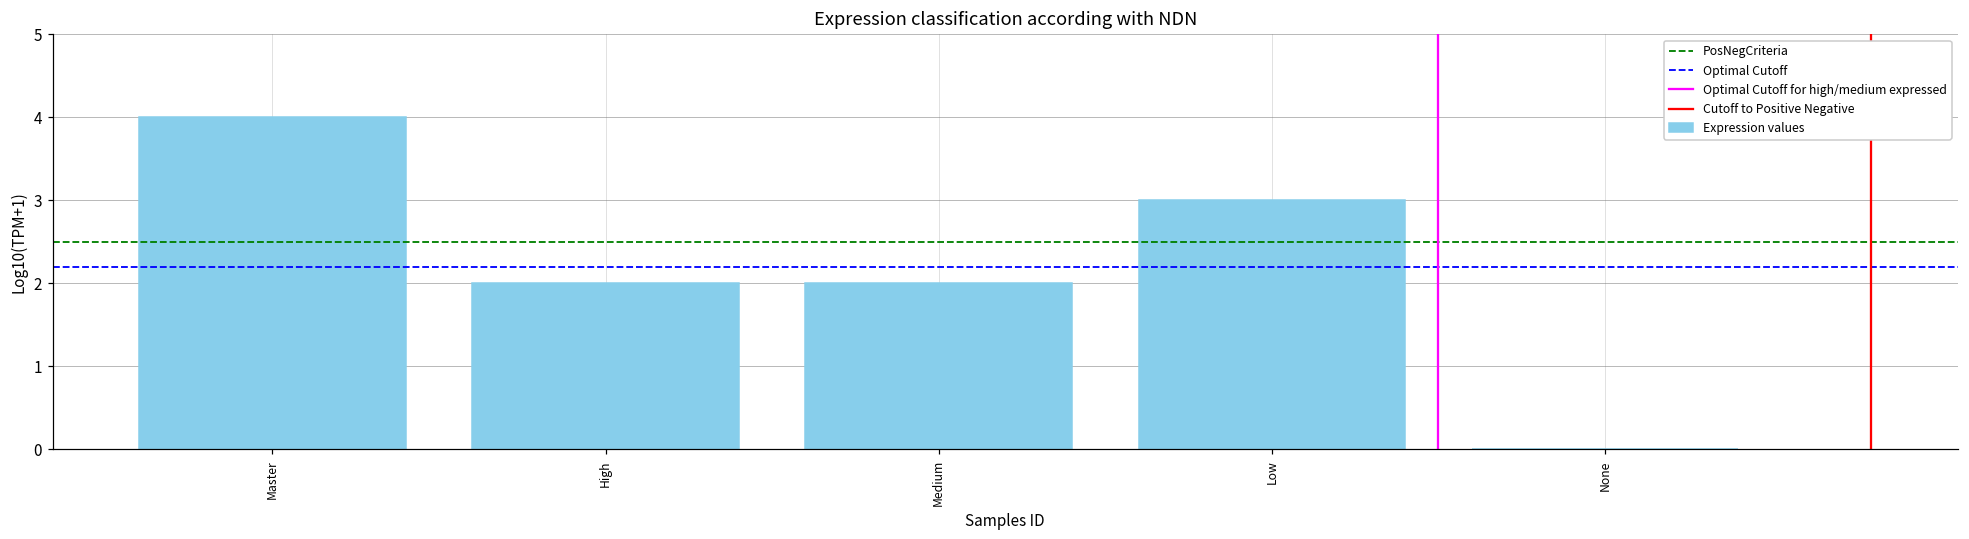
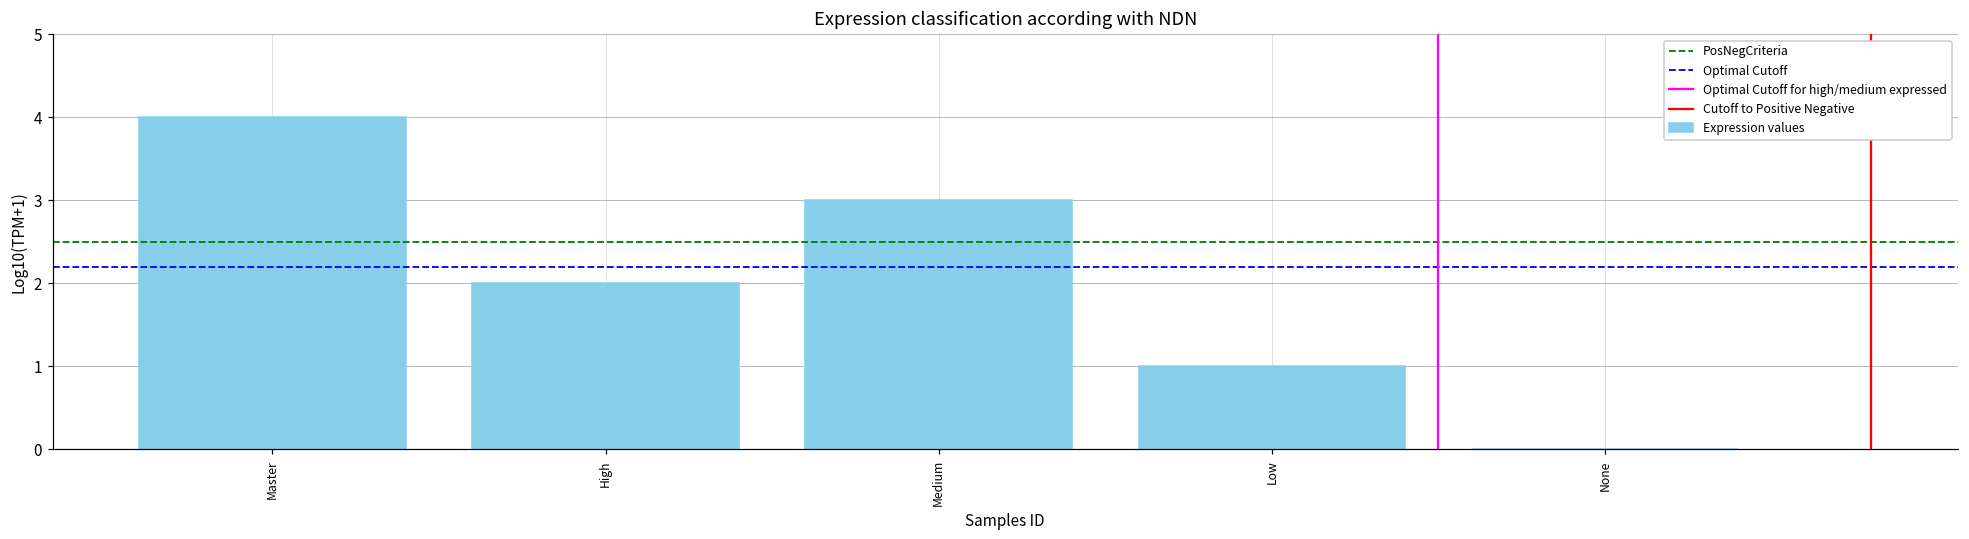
  {
    "Master": 4,
    "High": 2,
-   "Medium": 2,
-   "Low": 3,
+   "Medium": 3,
+   "Low": 1,
    "None": 0
  }
